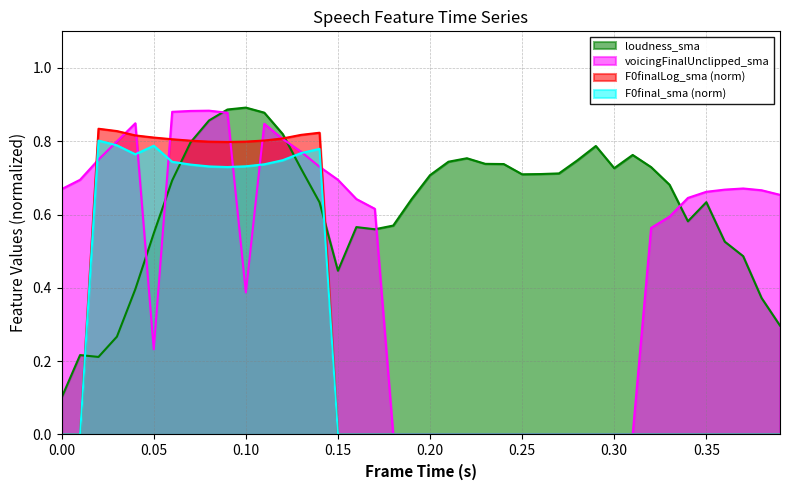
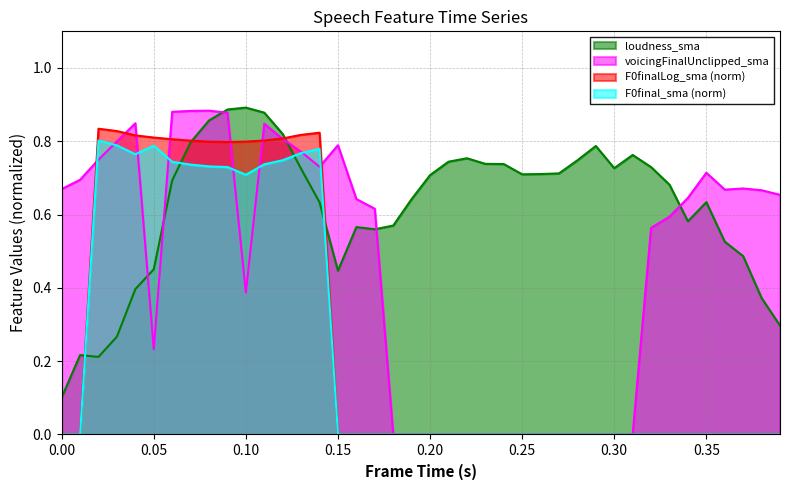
  {
    "loudness_sma": {
      "0.00": 0.10,
-     "0.05": 0.55,
+     "0.05": 0.45,
      "0.10": 0.89,
      "0.15": 0.45,
      "0.20": 0.71,
      "0.25": 0.71,
      "0.30": 0.73,
      "0.35": 0.63
    },
    "voicingFinalUnclipped_sma": {
      "0.00": 0.67,
      "0.05": 0.23,
      "0.10": 0.39,
-     "0.15": 0.69,
-     "0.35": 0.66
+     "0.15": 0.79,
+     "0.35": 0.71
    },
    "F0finalLog_sma (norm)": {
      "0.05": 0.81,
      "0.10": 0.80
    },
    "F0final_sma (norm)": {
      "0.05": 0.79,
-     "0.10": 0.73
+     "0.10": 0.71
    }
  }
